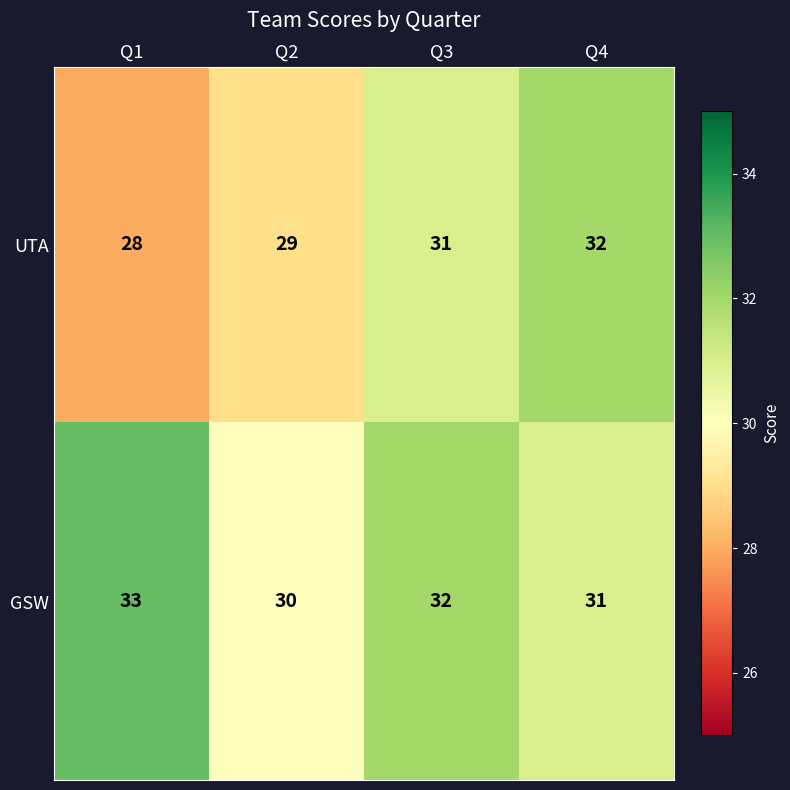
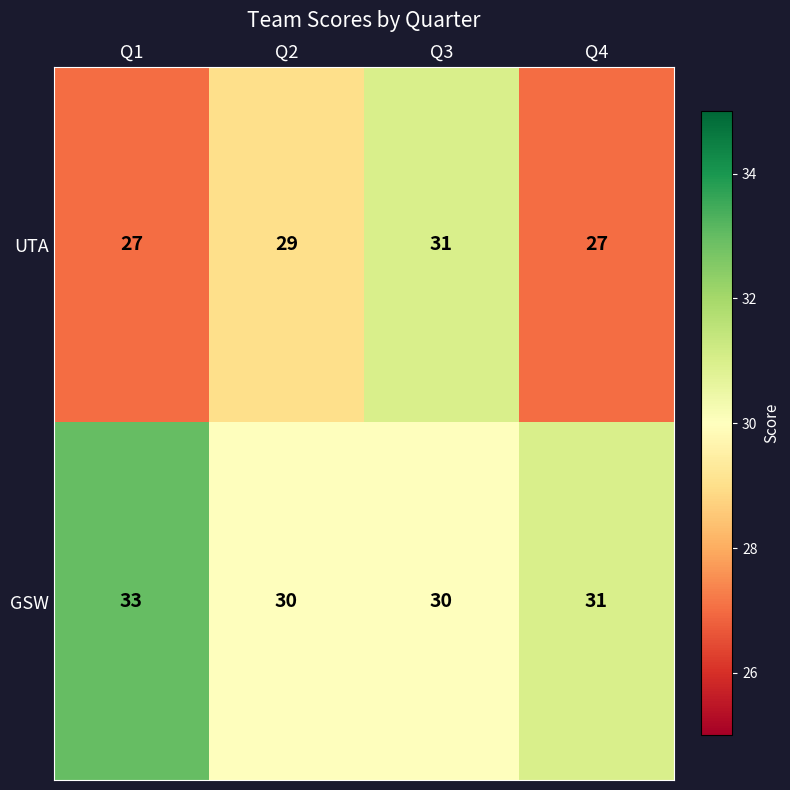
  {
    "UTA": {
-     "Q1": 28,
+     "Q1": 27,
      "Q2": 29,
      "Q3": 31,
-     "Q4": 32
+     "Q4": 27
    },
    "GSW": {
      "Q1": 33,
      "Q2": 30,
-     "Q3": 32,
+     "Q3": 30,
      "Q4": 31
    }
  }
